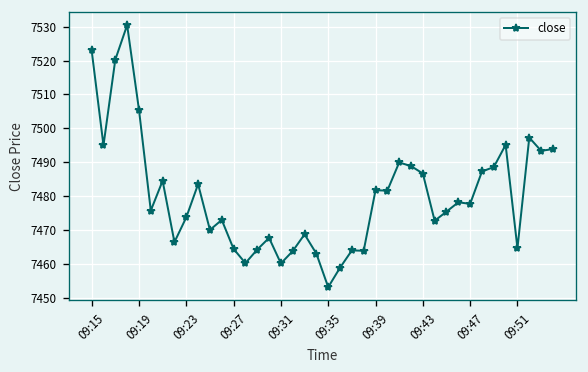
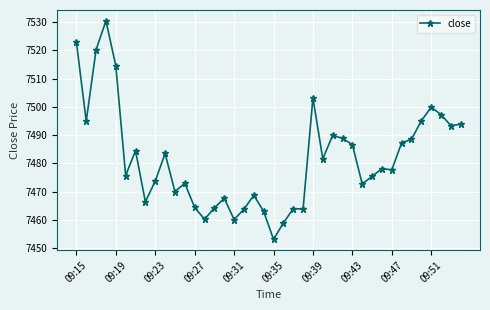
  {
    "09:15": 7523,
-   "09:19": 7506,
+   "09:19": 7515,
    "09:23": 7474,
    "09:27": 7464,
    "09:31": 7460,
    "09:35": 7453,
-   "09:39": 7482,
+   "09:39": 7503,
    "09:43": 7487,
    "09:47": 7478,
-   "09:51": 7465
+   "09:51": 7500
  }
